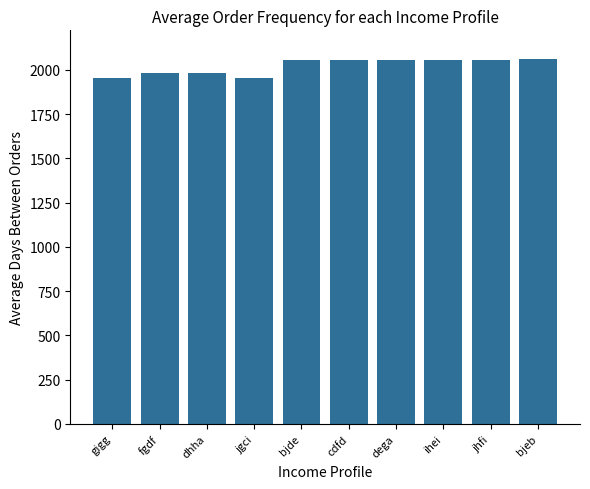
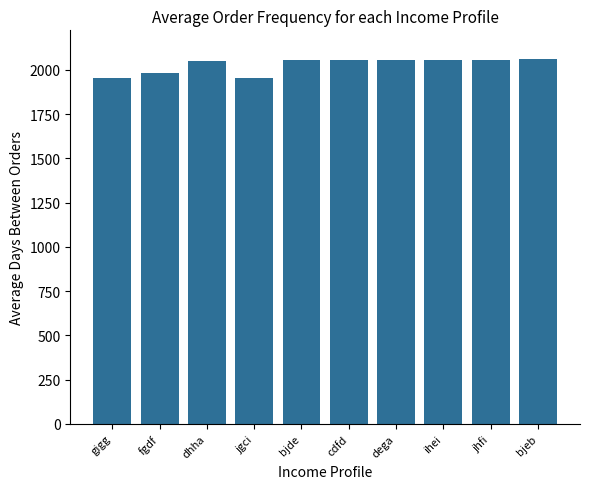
  {
    "gigg": 1960,
    "fgdf": 1980,
-   "dhha": 1980,
+   "dhha": 2050,
    "jgci": 1950,
    "bjde": 2060,
    "cdfd": 2060,
    "dega": 2060,
    "ihei": 2060,
    "jhfi": 2060,
    "bjeb": 2060
  }
